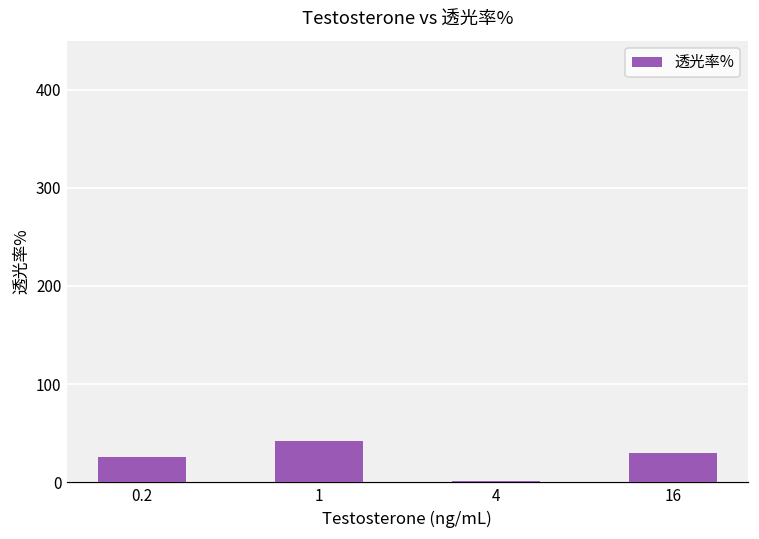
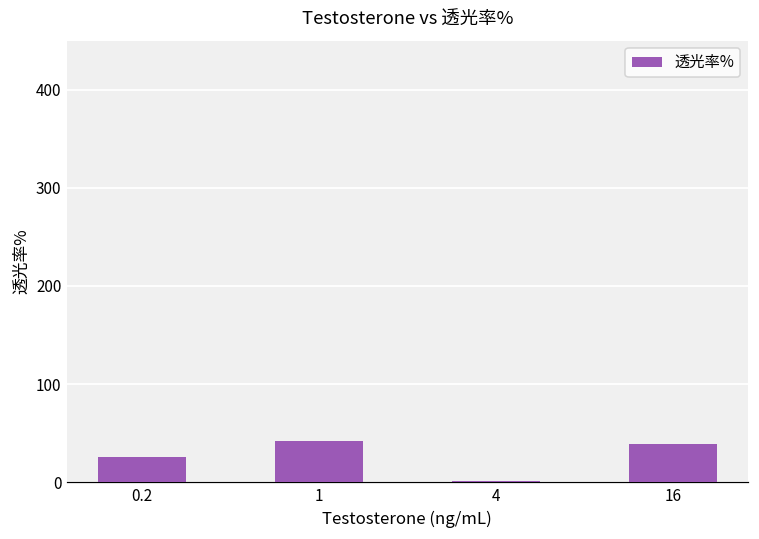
  {
    "0.2": 30,
    "1": 40,
-   "16": 30
+   "16": 40
  }
